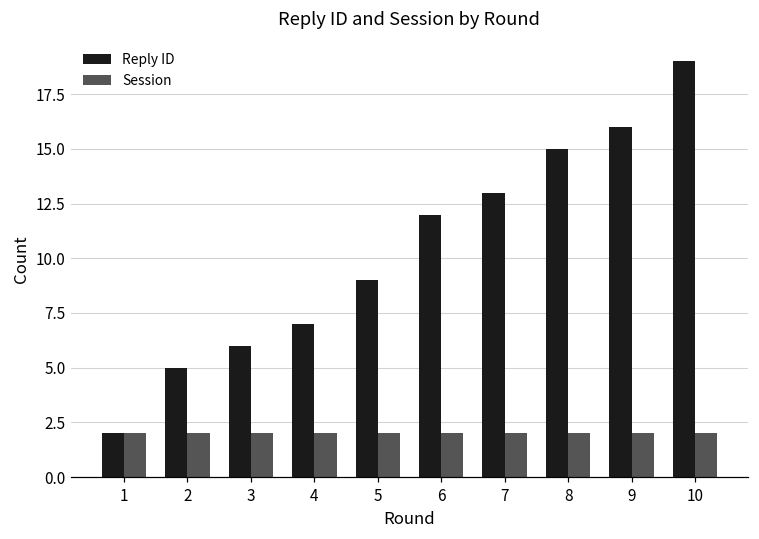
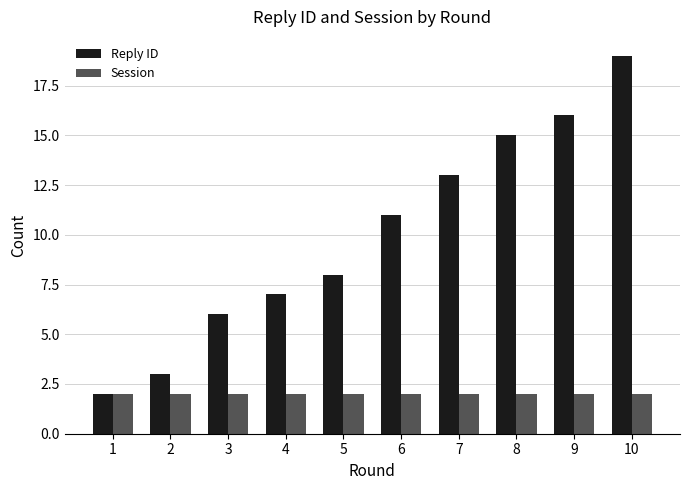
  {
    "Reply ID": {
      "1": 2,
-     "2": 5,
+     "2": 3,
      "3": 6,
      "4": 7,
-     "5": 9,
-     "6": 12,
+     "5": 8,
+     "6": 11,
      "7": 13,
      "8": 15,
      "9": 16,
      "10": 19
    },
    "Session": {
      "1": 2,
      "2": 2,
      "3": 2,
      "4": 2,
      "5": 2,
      "6": 2,
      "7": 2,
      "8": 2,
      "9": 2,
      "10": 2
    }
  }
